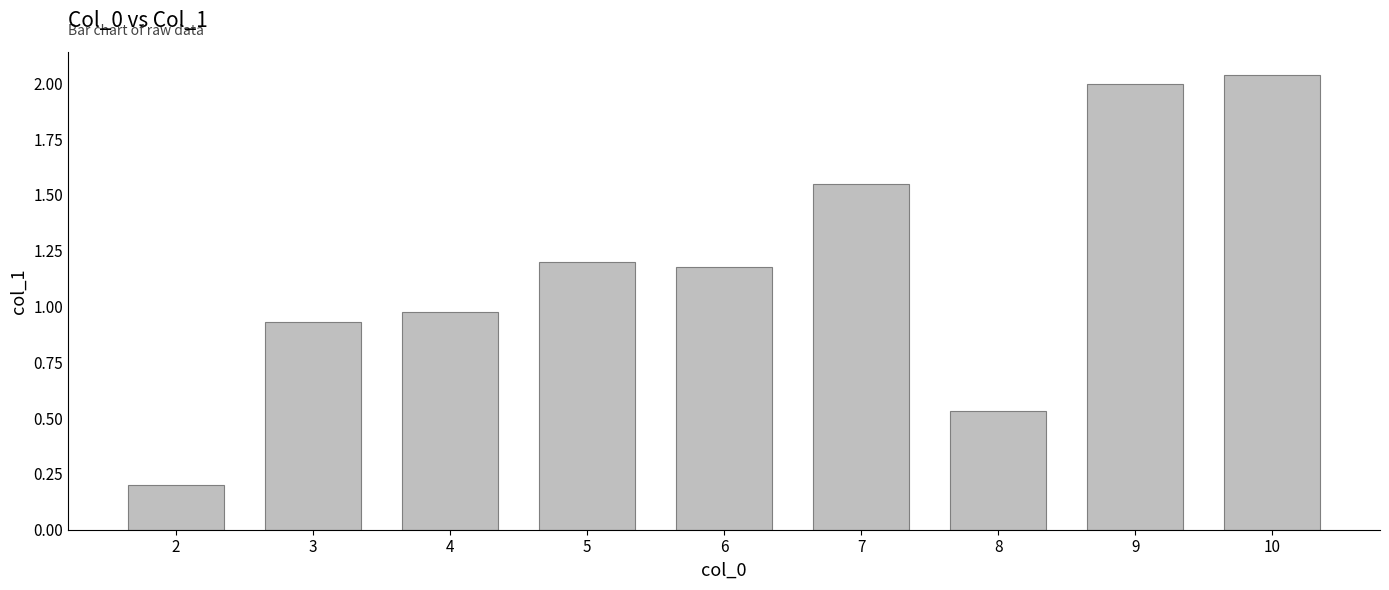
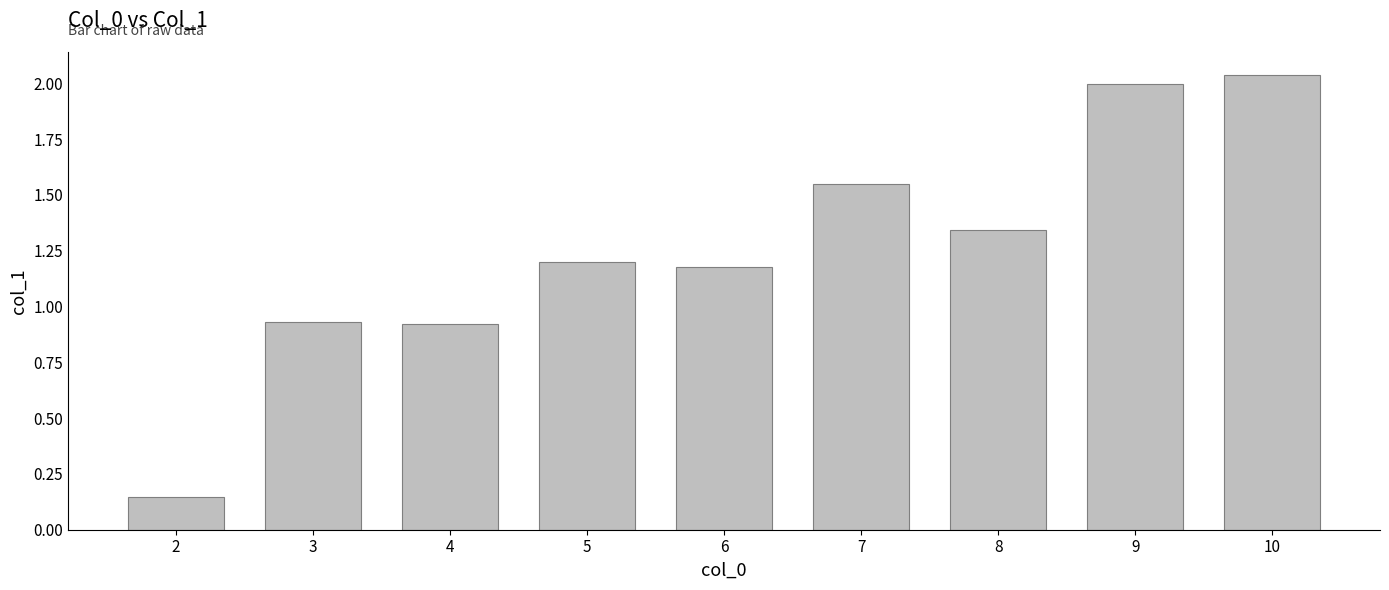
  {
-   "2": 0.20,
+   "2": 0.15,
    "3": 0.93,
-   "4": 0.97,
+   "4": 0.92,
    "5": 1.20,
    "6": 1.18,
    "7": 1.55,
-   "8": 0.53,
+   "8": 1.34,
    "9": 2.00,
    "10": 2.04
  }
